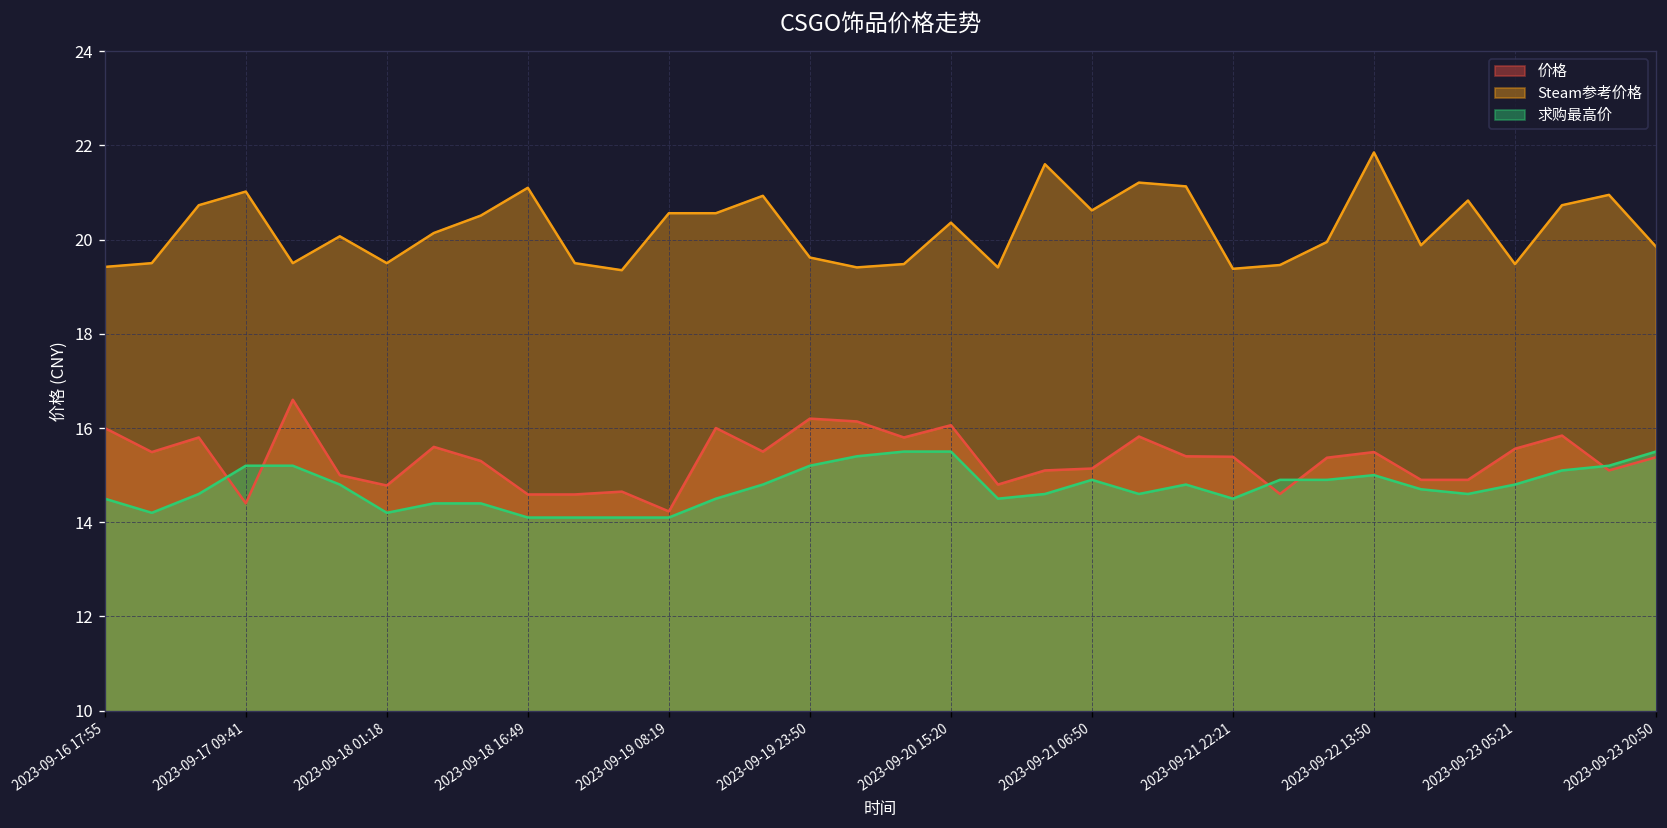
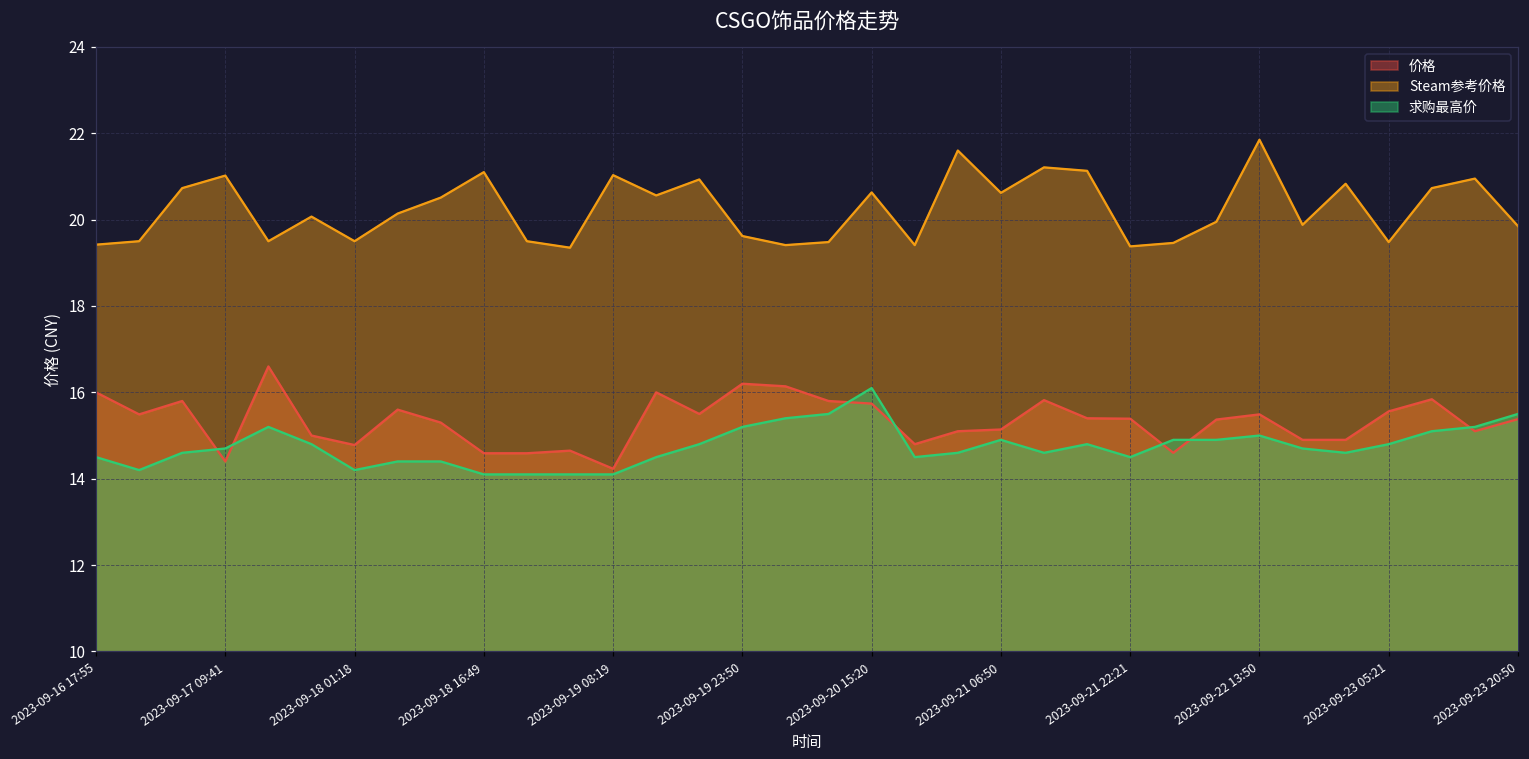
  {
    "价格": {
      "2023-09-16 17:55": 16.0,
      "2023-09-17 09:41": 14.4,
      "2023-09-18 01:18": 14.8,
      "2023-09-18 16:49": 14.6,
      "2023-09-19 08:19": 14.2,
      "2023-09-19 23:50": 16.2,
-     "2023-09-20 15:20": 16.1,
+     "2023-09-20 15:20": 15.7,
      "2023-09-21 06:50": 15.1,
      "2023-09-21 22:21": 15.4,
      "2023-09-22 13:50": 15.5,
      "2023-09-23 05:21": 15.6,
      "2023-09-23 20:50": 15.4
    },
    "Steam参考价格": {
      "2023-09-16 17:55": 19.4,
      "2023-09-17 09:41": 21.0,
      "2023-09-18 01:18": 19.5,
      "2023-09-18 16:49": 21.1,
-     "2023-09-19 08:19": 20.6,
+     "2023-09-19 08:19": 21.0,
      "2023-09-19 23:50": 19.6,
-     "2023-09-20 15:20": 20.4,
+     "2023-09-20 15:20": 20.6,
      "2023-09-21 06:50": 20.6,
      "2023-09-21 22:21": 19.4,
      "2023-09-22 13:50": 21.9,
      "2023-09-23 05:21": 19.5,
      "2023-09-23 20:50": 19.9
    },
    "求购最高价": {
      "2023-09-16 17:55": 14.5,
-     "2023-09-17 09:41": 15.2,
+     "2023-09-17 09:41": 14.7,
      "2023-09-18 01:18": 14.2,
      "2023-09-18 16:49": 14.1,
      "2023-09-19 08:19": 14.1,
      "2023-09-19 23:50": 15.2,
-     "2023-09-20 15:20": 15.5,
+     "2023-09-20 15:20": 16.1,
      "2023-09-21 06:50": 14.9,
      "2023-09-21 22:21": 14.5,
      "2023-09-22 13:50": 15.0,
      "2023-09-23 05:21": 14.8,
      "2023-09-23 20:50": 15.5
    }
  }
